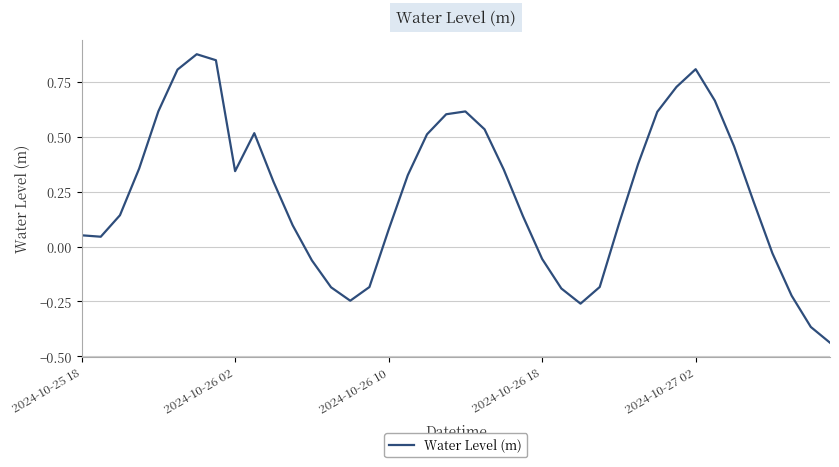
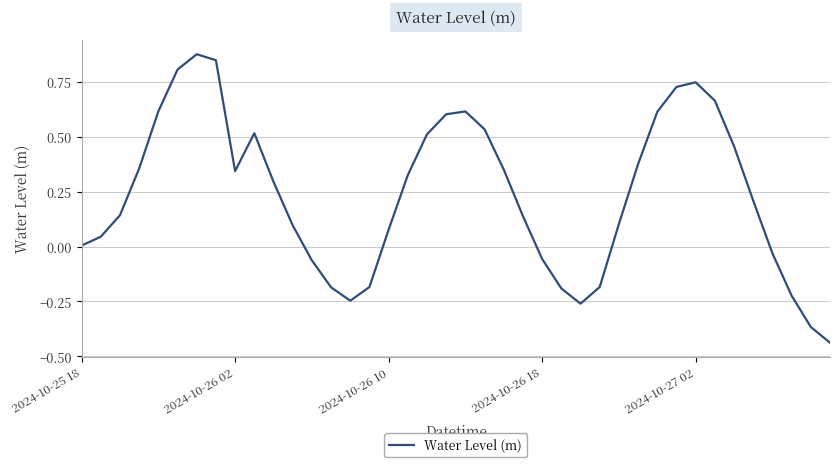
  {
-   "2024-10-25 18": 0.05,
+   "2024-10-25 18": 0.00,
    "2024-10-26 02": 0.34,
    "2024-10-26 10": 0.08,
    "2024-10-26 18": -0.06,
-   "2024-10-27 02": 0.81
+   "2024-10-27 02": 0.75
  }
